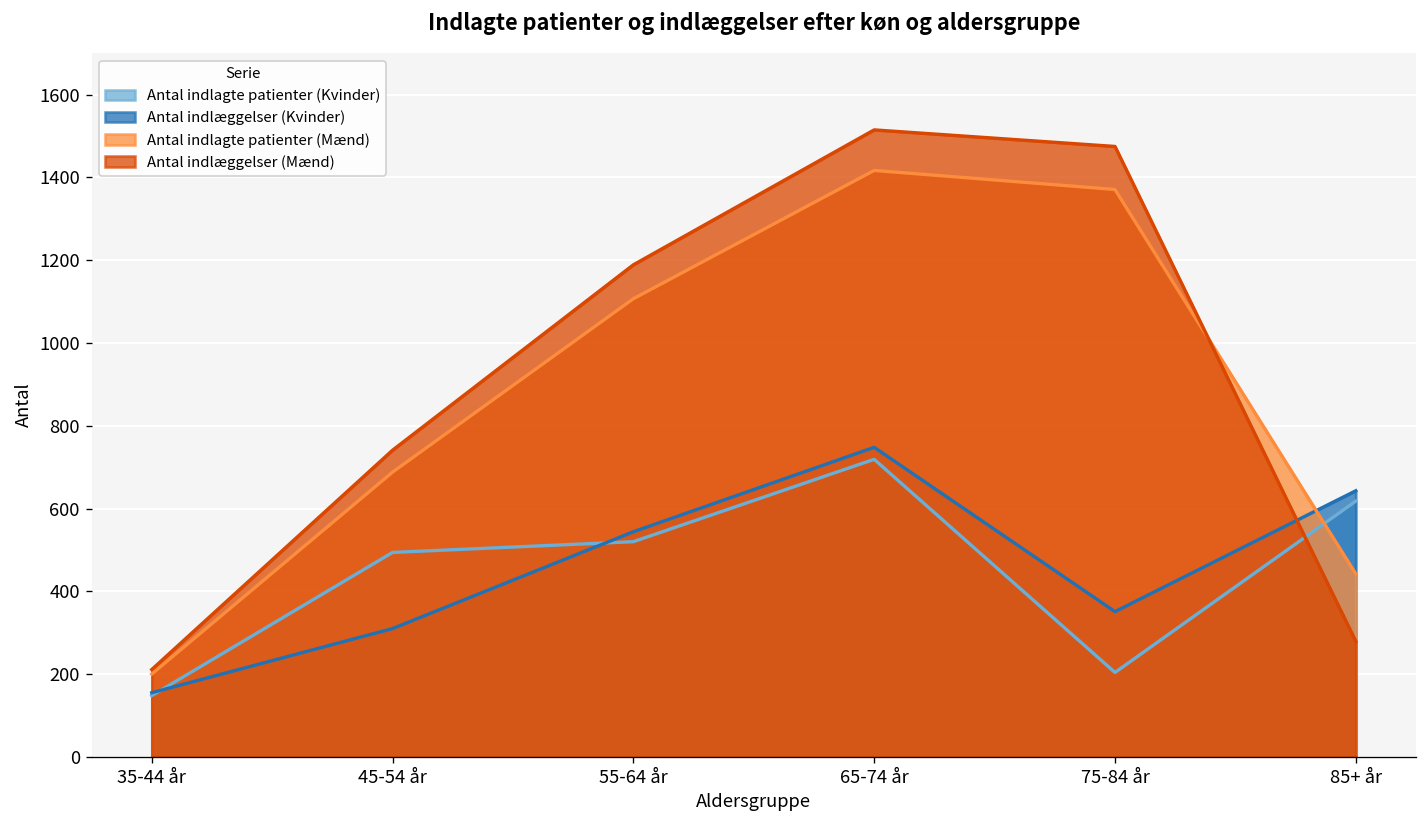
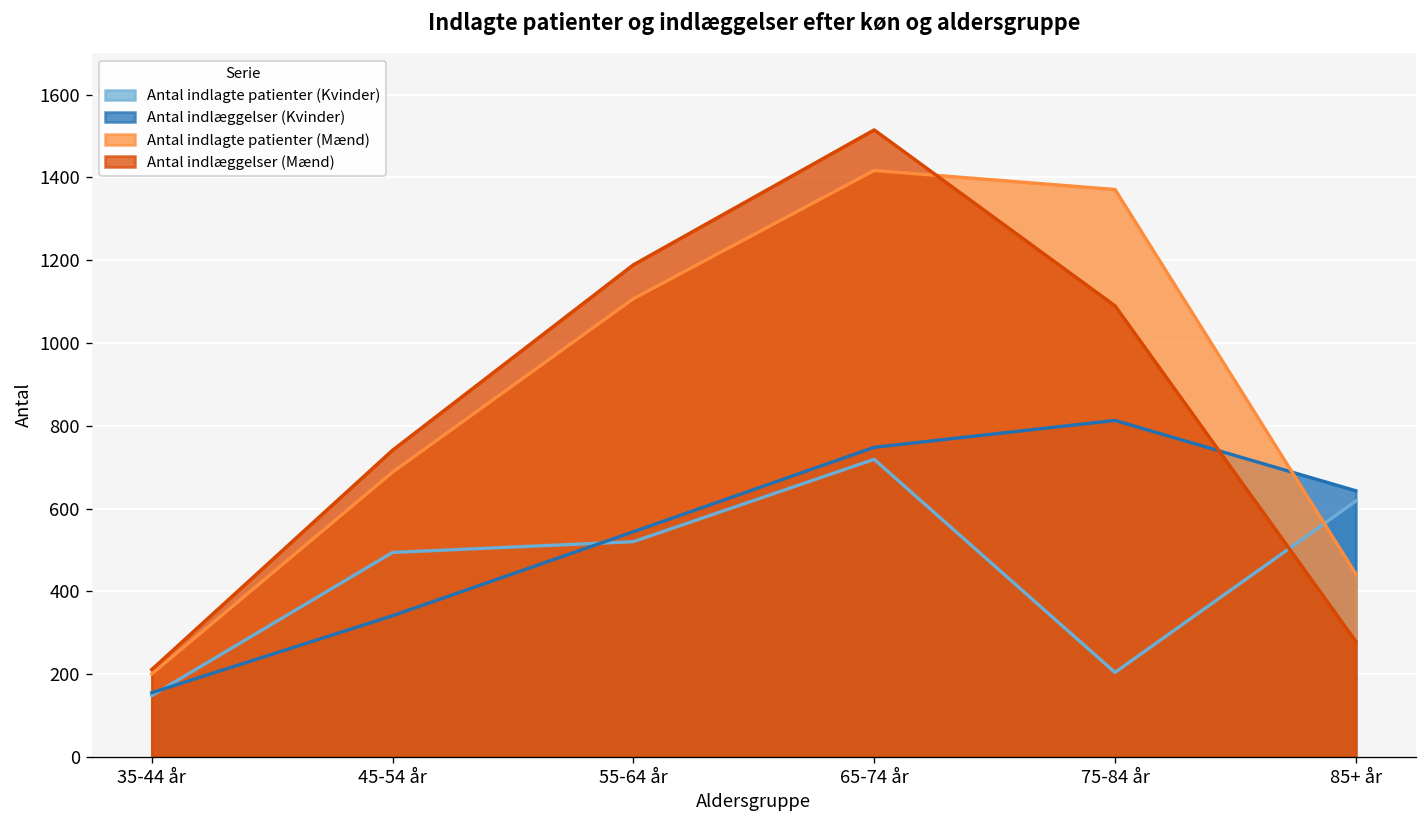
  {
    "Antal indlagte patienter (Kvinder)": {
      "45-54 år": 490,
      "55-64 år": 520,
      "65-74 år": 720,
      "75-84 år": 200,
      "85+ år": 620
    },
    "Antal indlæggelser (Kvinder)": {
-     "45-54 år": 310,
+     "45-54 år": 340,
      "55-64 år": 540,
      "65-74 år": 750,
-     "75-84 år": 350,
+     "75-84 år": 810,
      "85+ år": 640
    },
    "Antal indlagte patienter (Mænd)": {
      "35-44 år": 200,
      "45-54 år": 690,
      "55-64 år": 1110,
      "65-74 år": 1420,
      "75-84 år": 1370,
      "85+ år": 440
    },
    "Antal indlæggelser (Mænd)": {
      "35-44 år": 210,
      "45-54 år": 740,
      "55-64 år": 1190,
      "65-74 år": 1520,
-     "75-84 år": 1480,
+     "75-84 år": 1090,
      "85+ år": 280
    }
  }
